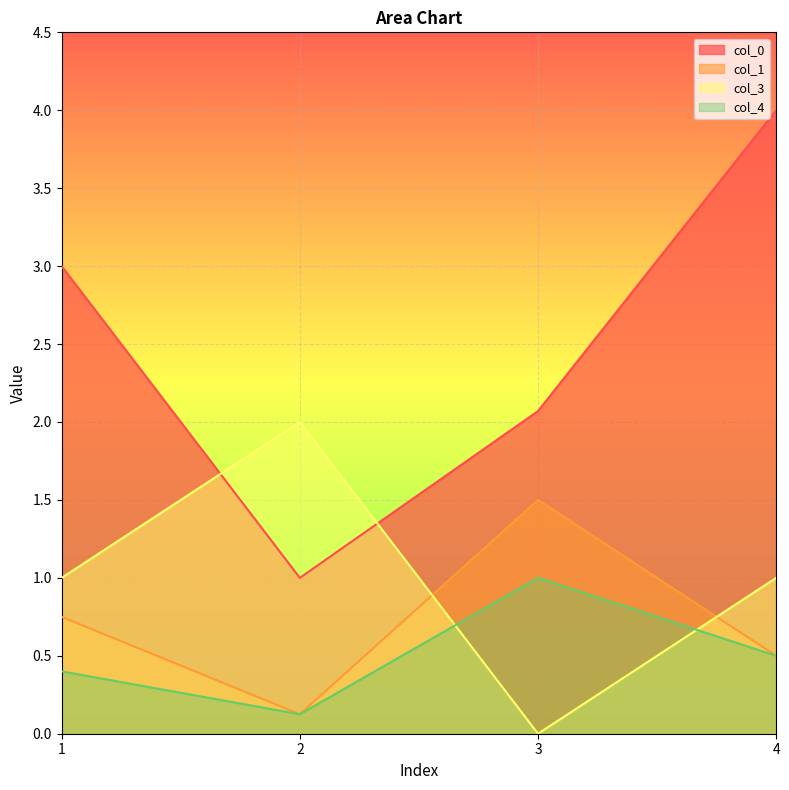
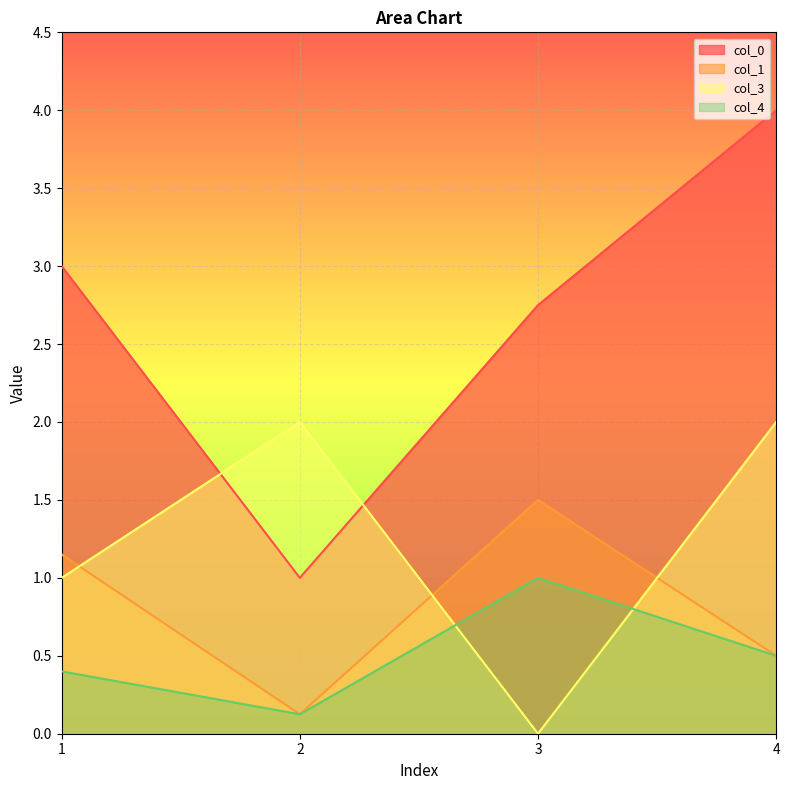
  {
    "col_0": {
      "1": 3.00,
      "2": 1.00,
-     "3": 2.07,
+     "3": 2.75,
      "4": 4.00
    },
    "col_1": {
-     "1": 0.75,
+     "1": 1.15,
      "3": 1.50
    },
    "col_3": {
      "1": 1,
      "2": 2,
      "3": 0,
-     "4": 1
+     "4": 2
    },
    "col_4": {
      "1": 0.40,
      "3": 1.00
    }
  }
